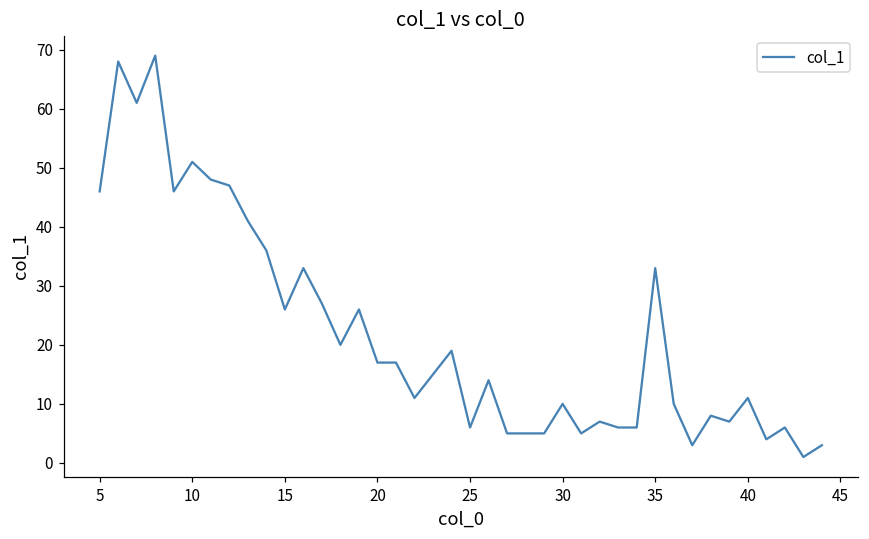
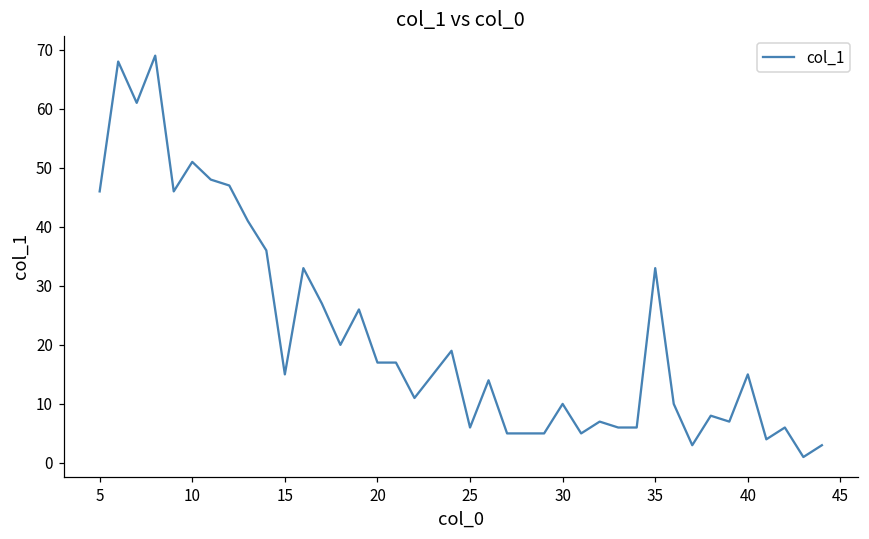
  {
    "5": 46,
    "10": 51,
-   "15": 26,
+   "15": 15,
    "20": 17,
    "25": 6,
    "30": 10,
    "35": 33,
-   "40": 11
+   "40": 15
  }
